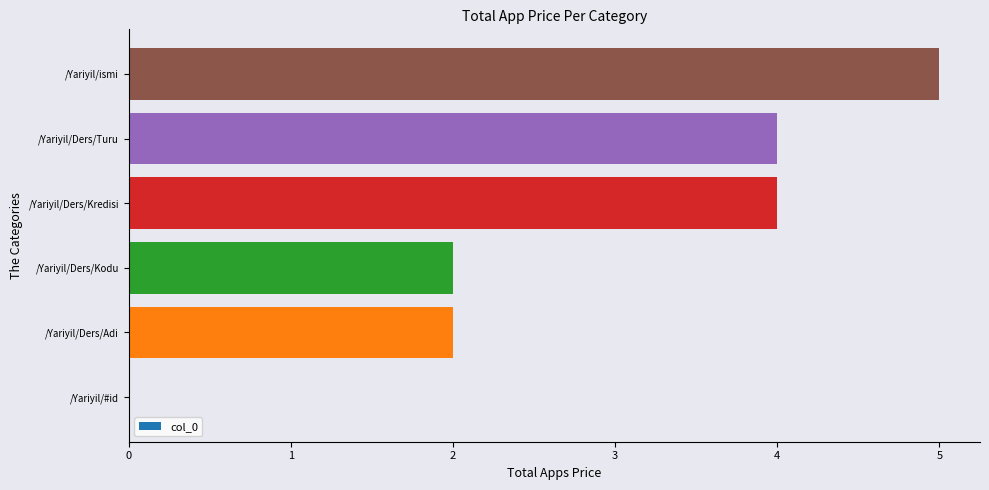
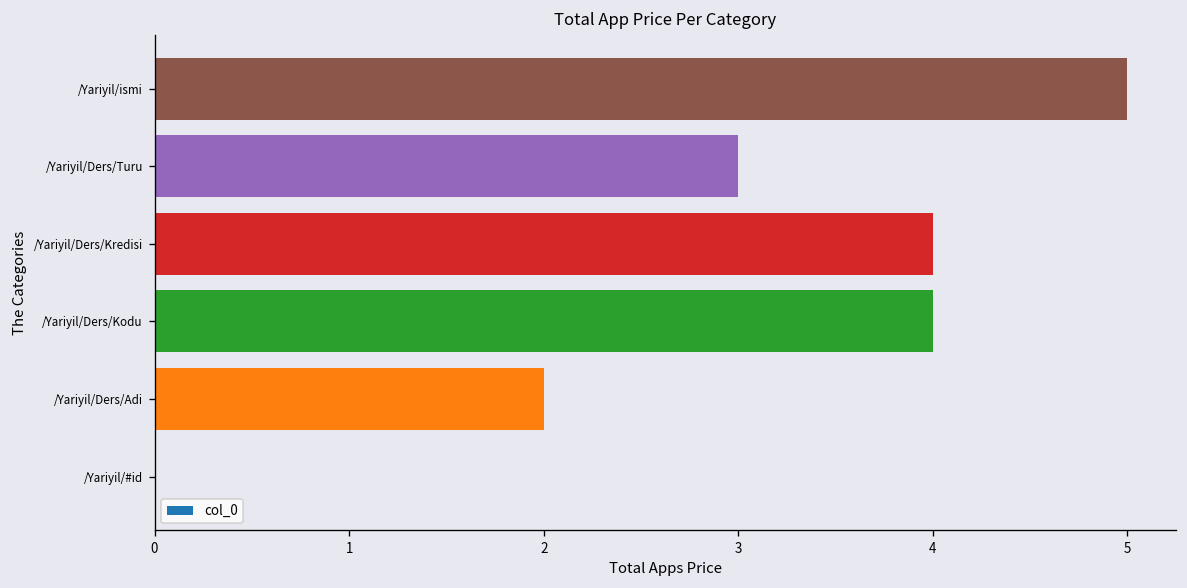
  {
    "/Yariyil/ismi": 5,
-   "/Yariyil/Ders/Turu": 4,
+   "/Yariyil/Ders/Turu": 3,
    "/Yariyil/Ders/Kredisi": 4,
-   "/Yariyil/Ders/Kodu": 2,
+   "/Yariyil/Ders/Kodu": 4,
    "/Yariyil/Ders/Adi": 2,
    "/Yariyil/#id": 0
  }
